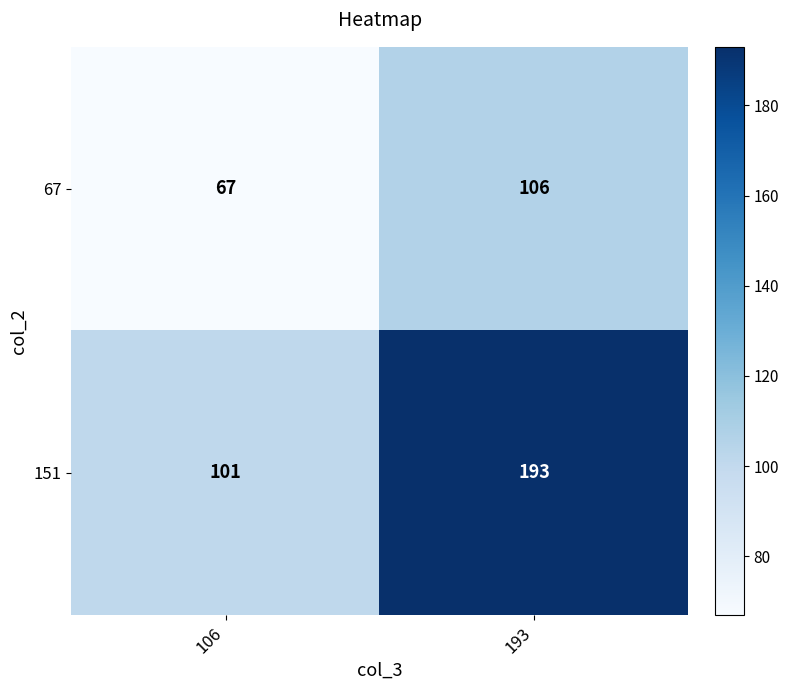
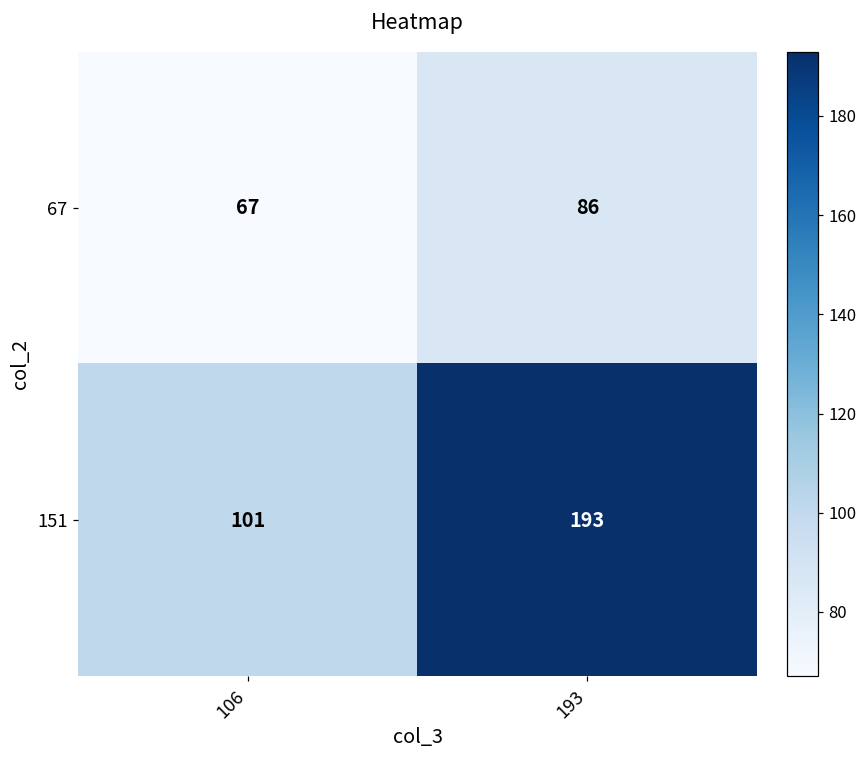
  {
    "67": {
      "106": 67,
-     "193": 106
+     "193": 86
    },
    "151": {
      "106": 101,
      "193": 193
    }
  }
